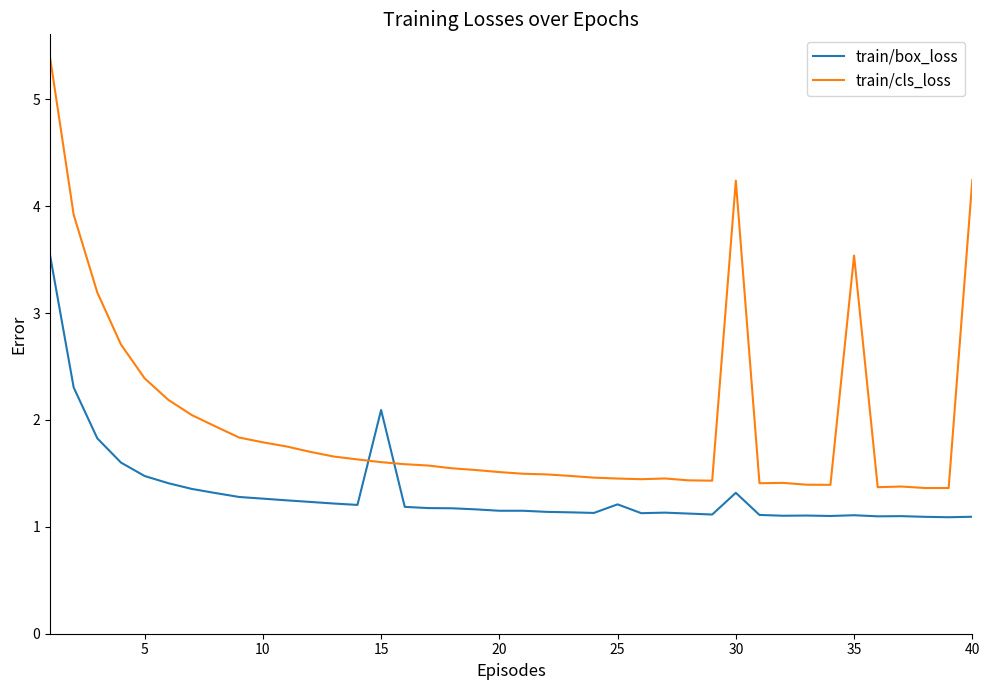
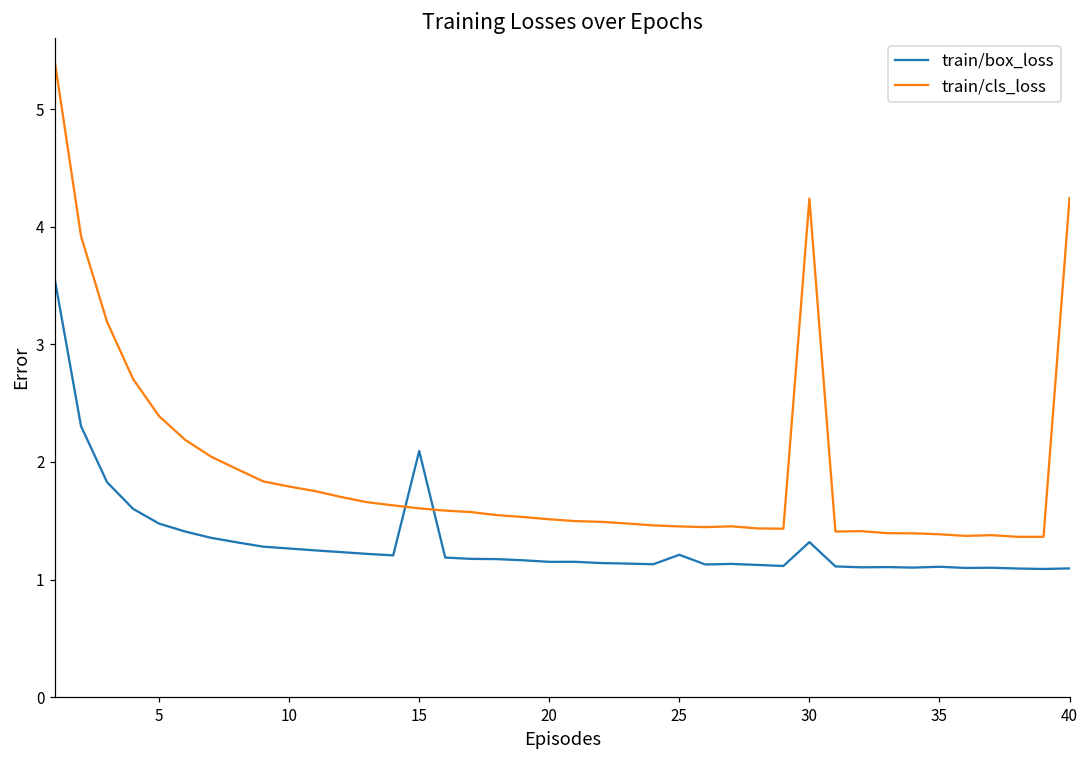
  {
    "train/box_loss": {
      "5": 1.48,
      "10": 1.26,
      "15": 2.09,
      "20": 1.15,
      "25": 1.21,
      "30": 1.32,
      "35": 1.11,
      "40": 1.09
    },
    "train/cls_loss": {
      "5": 2.39,
      "10": 1.79,
      "15": 1.61,
      "20": 1.51,
      "25": 1.45,
      "30": 4.24,
-     "35": 3.54,
+     "35": 1.38,
      "40": 4.24
    }
  }
